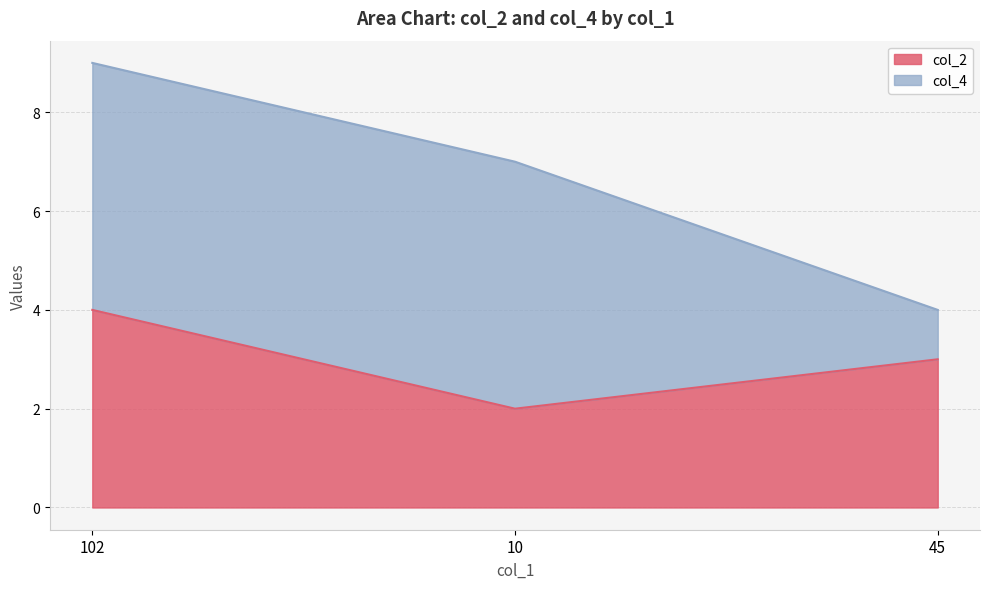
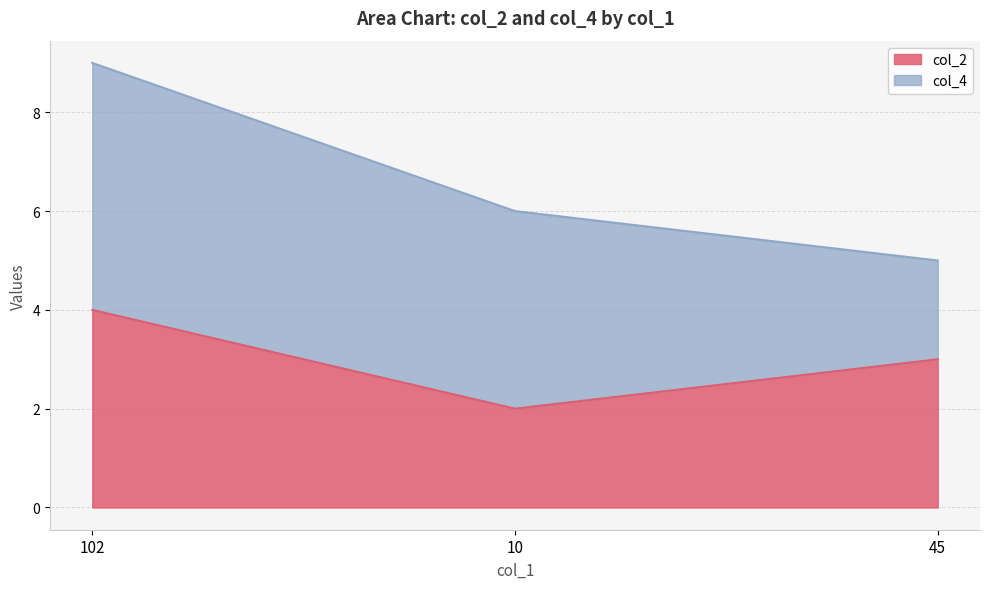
  {
    "col_2": {
      "102": 4,
      "10": 2,
      "45": 3
    },
    "col_4": {
      "102": 5,
-     "10": 5,
-     "45": 1
+     "10": 4,
+     "45": 2
    }
  }
